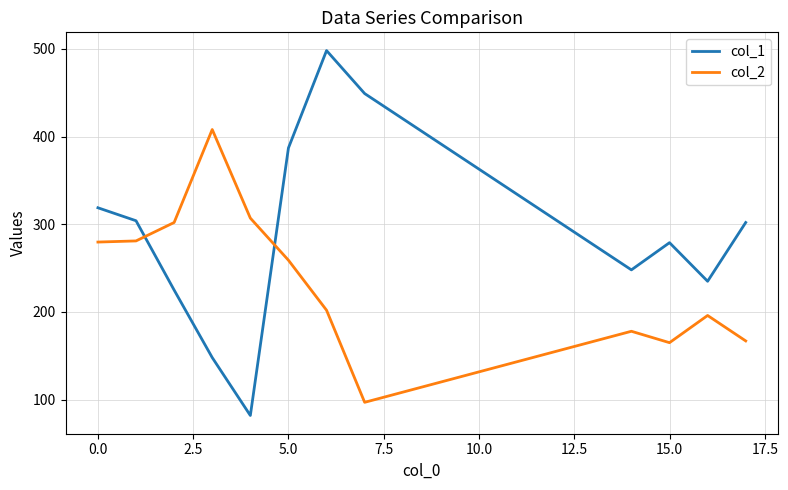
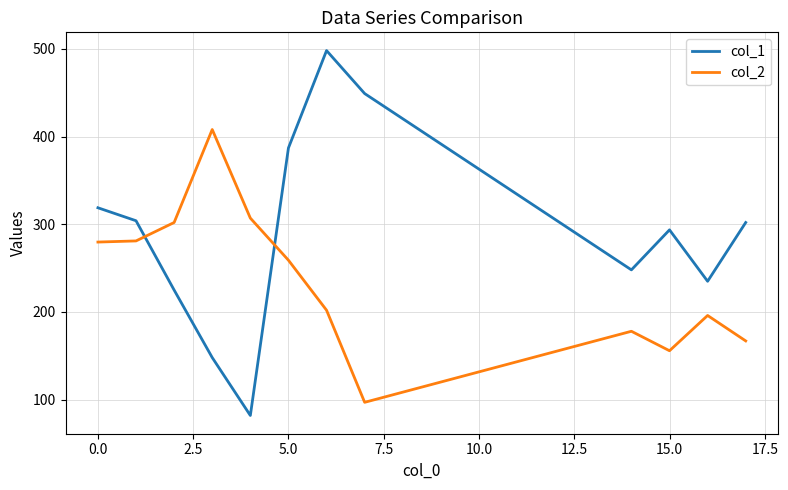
  {
    "col_1": {
      "0.0": 320,
      "5.0": 390,
-     "15.0": 280
+     "15.0": 290
    },
    "col_2": {
      "0.0": 280,
      "5.0": 260,
-     "15.0": 170
+     "15.0": 160
    }
  }
